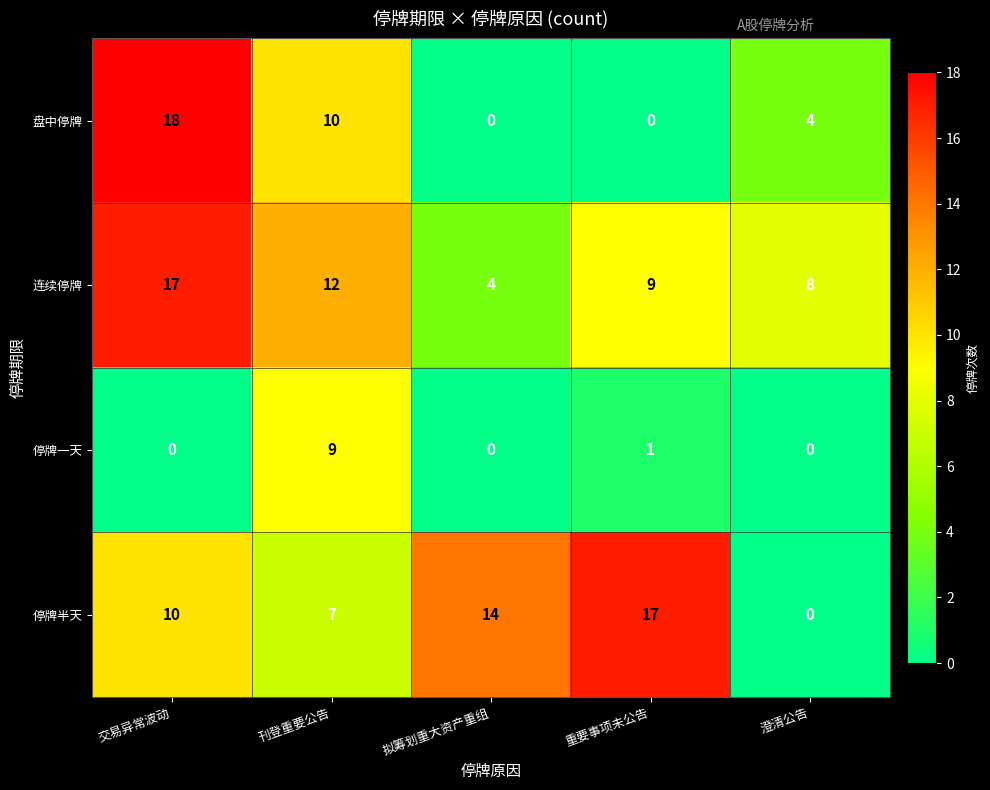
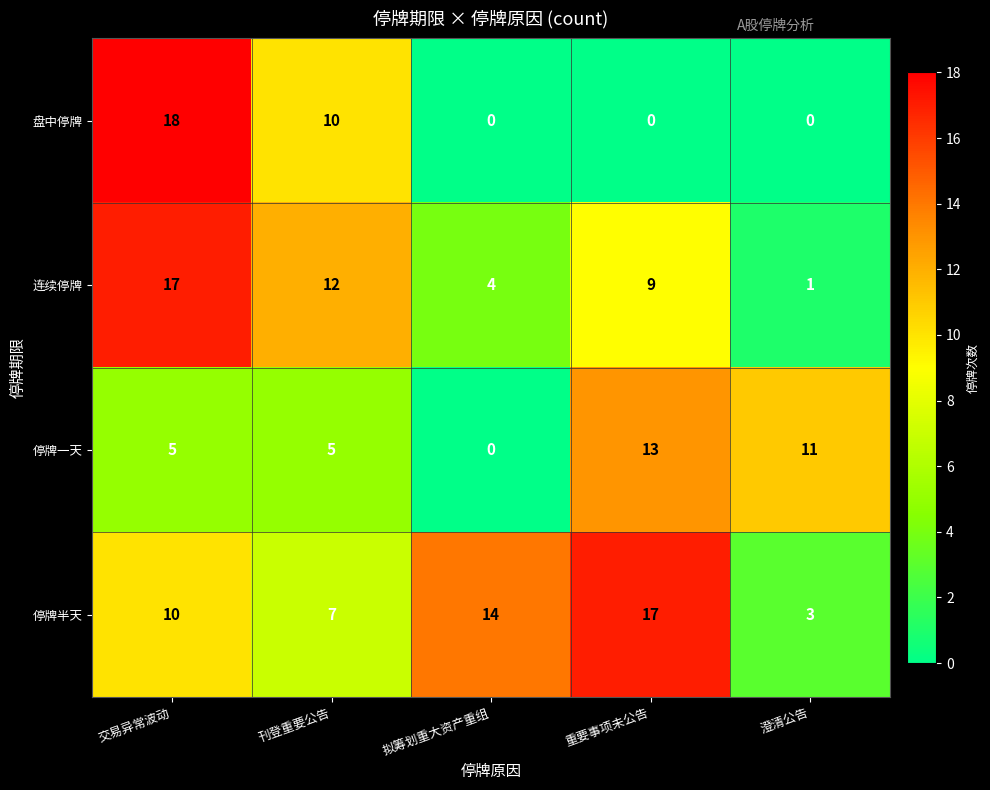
  {
    "盘中停牌": {
      "交易异常波动": 18,
      "刊登重要公告": 10,
      "拟筹划重大资产重组": 0,
      "重要事项未公告": 0,
-     "澄清公告": 4
+     "澄清公告": 0
    },
    "连续停牌": {
      "交易异常波动": 17,
      "刊登重要公告": 12,
      "拟筹划重大资产重组": 4,
      "重要事项未公告": 9,
-     "澄清公告": 8
+     "澄清公告": 1
    },
    "停牌一天": {
-     "交易异常波动": 0,
-     "刊登重要公告": 9,
+     "交易异常波动": 5,
+     "刊登重要公告": 5,
      "拟筹划重大资产重组": 0,
-     "重要事项未公告": 1,
-     "澄清公告": 0
+     "重要事项未公告": 13,
+     "澄清公告": 11
    },
    "停牌半天": {
      "交易异常波动": 10,
      "刊登重要公告": 7,
      "拟筹划重大资产重组": 14,
      "重要事项未公告": 17,
-     "澄清公告": 0
+     "澄清公告": 3
    }
  }
